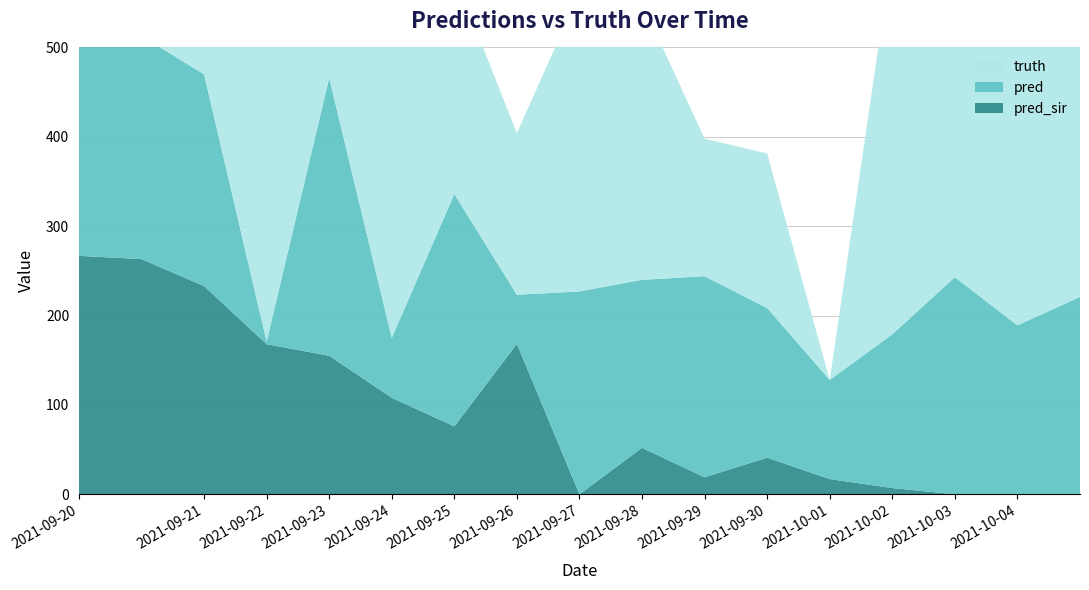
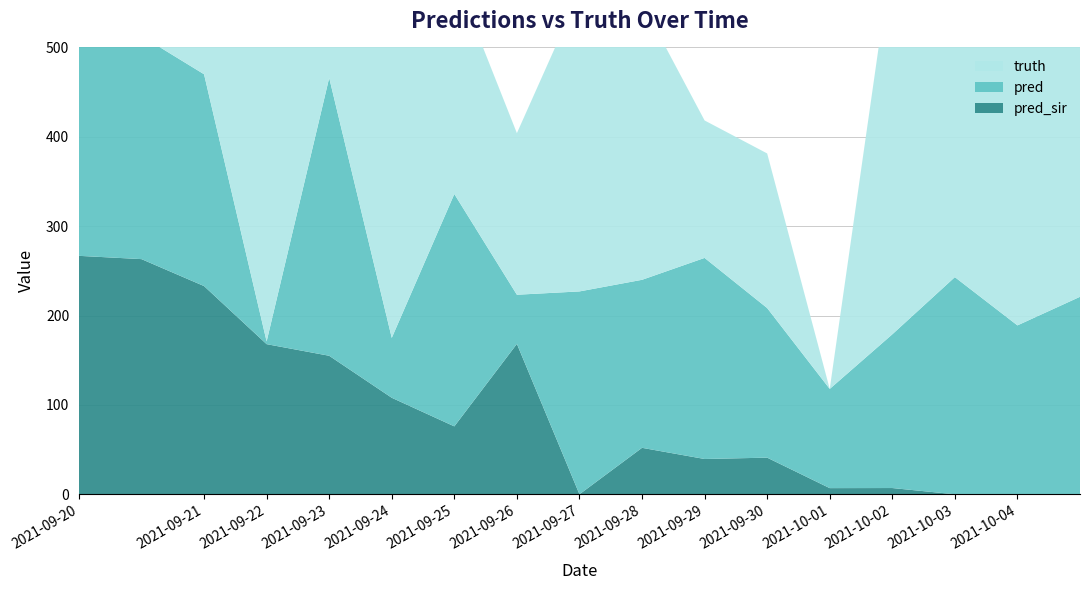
  {
    "pred_sir": {
      "2021-09-21": 230,
      "2021-09-22": 170,
      "2021-09-23": 160,
      "2021-09-24": 110,
      "2021-09-25": 80,
      "2021-09-26": 170,
      "2021-09-27": 0,
      "2021-09-28": 50,
-     "2021-09-29": 20,
+     "2021-09-29": 40,
      "2021-09-30": 40,
-     "2021-10-01": 20,
+     "2021-10-01": 10,
      "2021-10-02": 10,
      "2021-10-03": 0
    },
    "pred": {
      "2021-09-21": 240,
      "2021-09-22": 0,
      "2021-09-23": 310,
      "2021-09-24": 70,
      "2021-09-25": 260,
      "2021-09-26": 60,
      "2021-09-27": 230,
      "2021-09-28": 190,
      "2021-09-29": 230,
      "2021-09-30": 170,
      "2021-10-02": 170,
      "2021-10-03": 240
    },
    "truth": {
      "2021-09-26": 180,
      "2021-09-29": 150,
      "2021-09-30": 170
    }
  }
